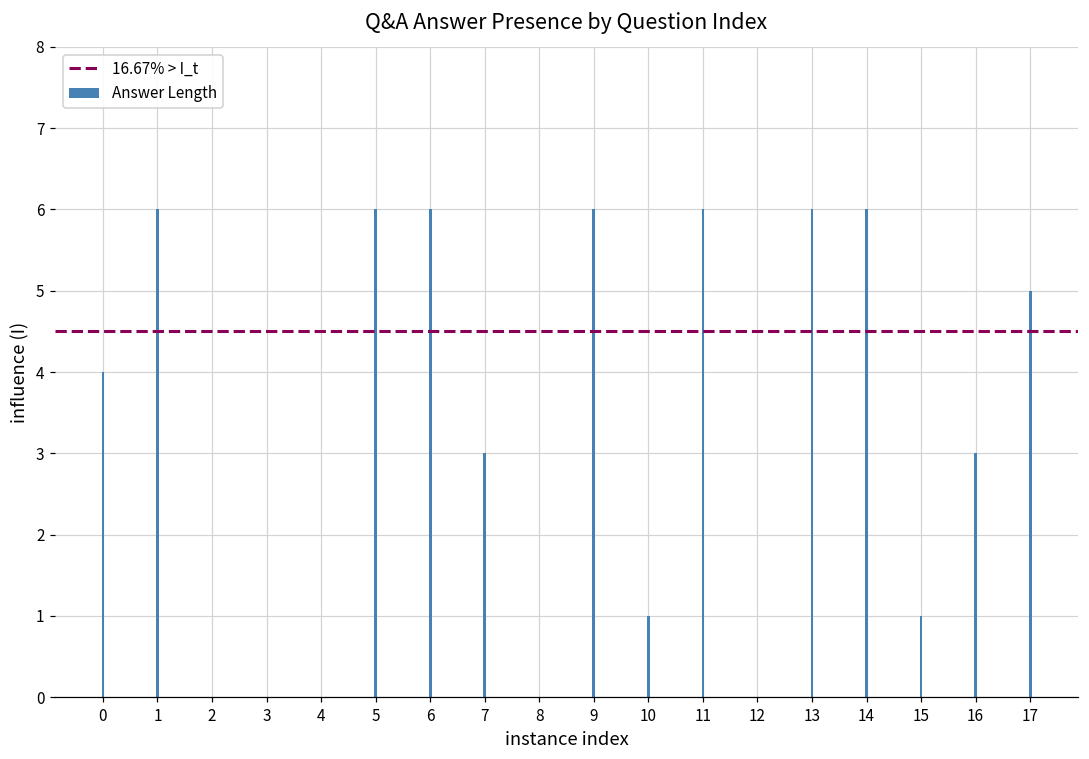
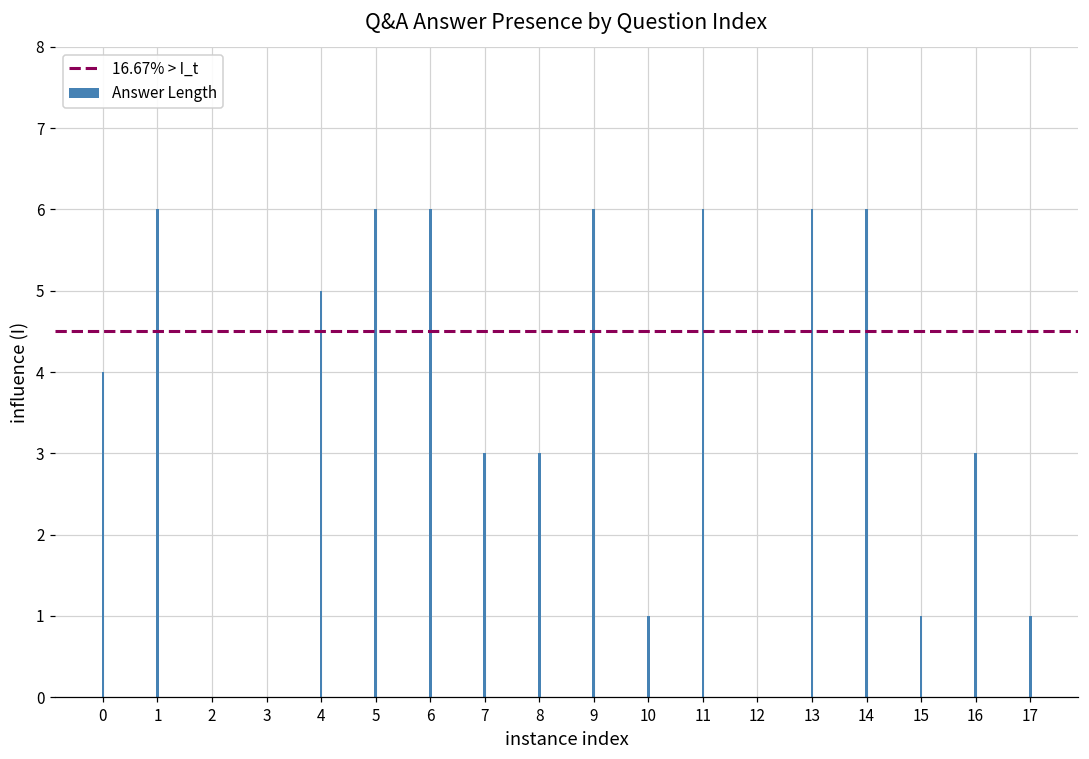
  {
    "0": 4,
    "1": 6,
    "2": 0,
    "3": 0,
-   "4": 0,
+   "4": 5,
    "5": 6,
    "6": 6,
    "7": 3,
-   "8": 0,
+   "8": 3,
    "9": 6,
    "10": 1,
    "11": 6,
    "12": 0,
    "13": 6,
    "14": 6,
    "15": 1,
    "16": 3,
-   "17": 5
+   "17": 1
  }
